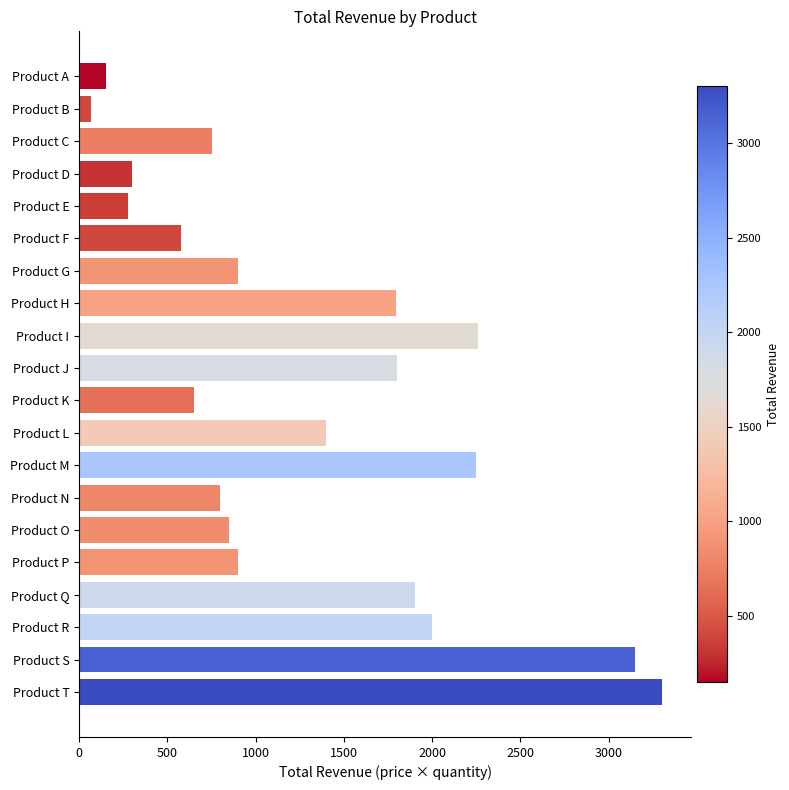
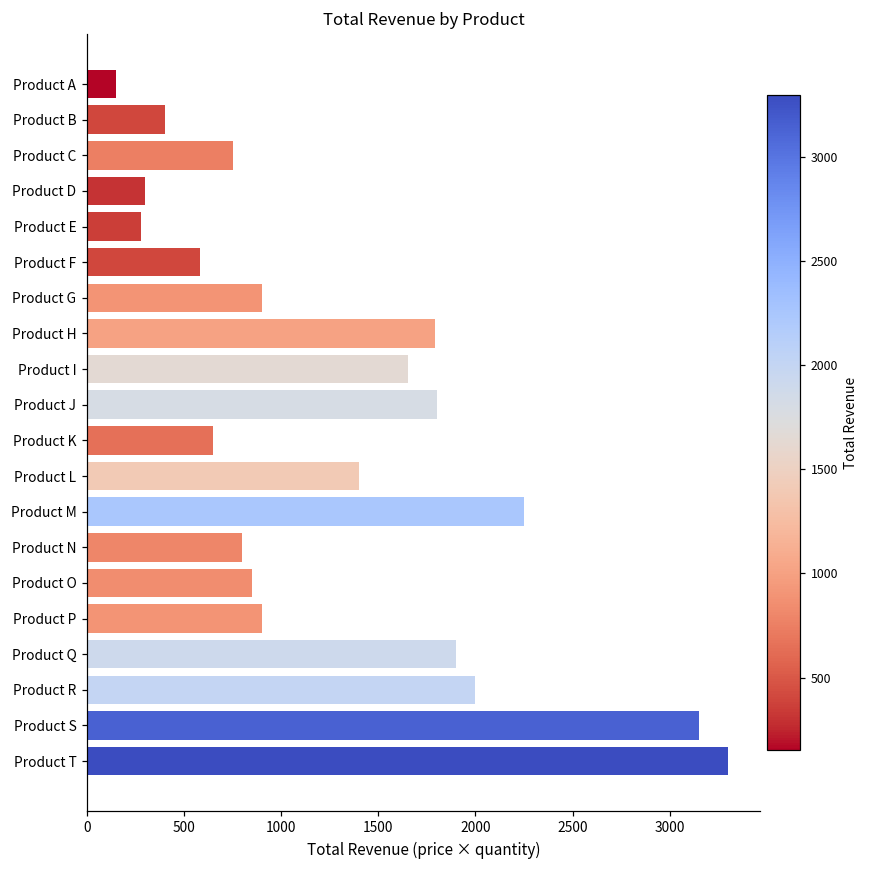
  {
    "Product A": 150,
-   "Product B": 70,
+   "Product B": 400,
    "Product C": 750,
    "Product D": 300,
    "Product E": 280,
    "Product F": 580,
    "Product G": 900,
    "Product H": 1790,
-   "Product I": 2260,
+   "Product I": 1650,
    "Product J": 1800,
    "Product K": 650,
    "Product L": 1400,
    "Product M": 2250,
    "Product N": 800,
    "Product O": 850,
    "Product P": 900,
    "Product Q": 1900,
    "Product R": 2000,
    "Product S": 3150,
    "Product T": 3300
  }
